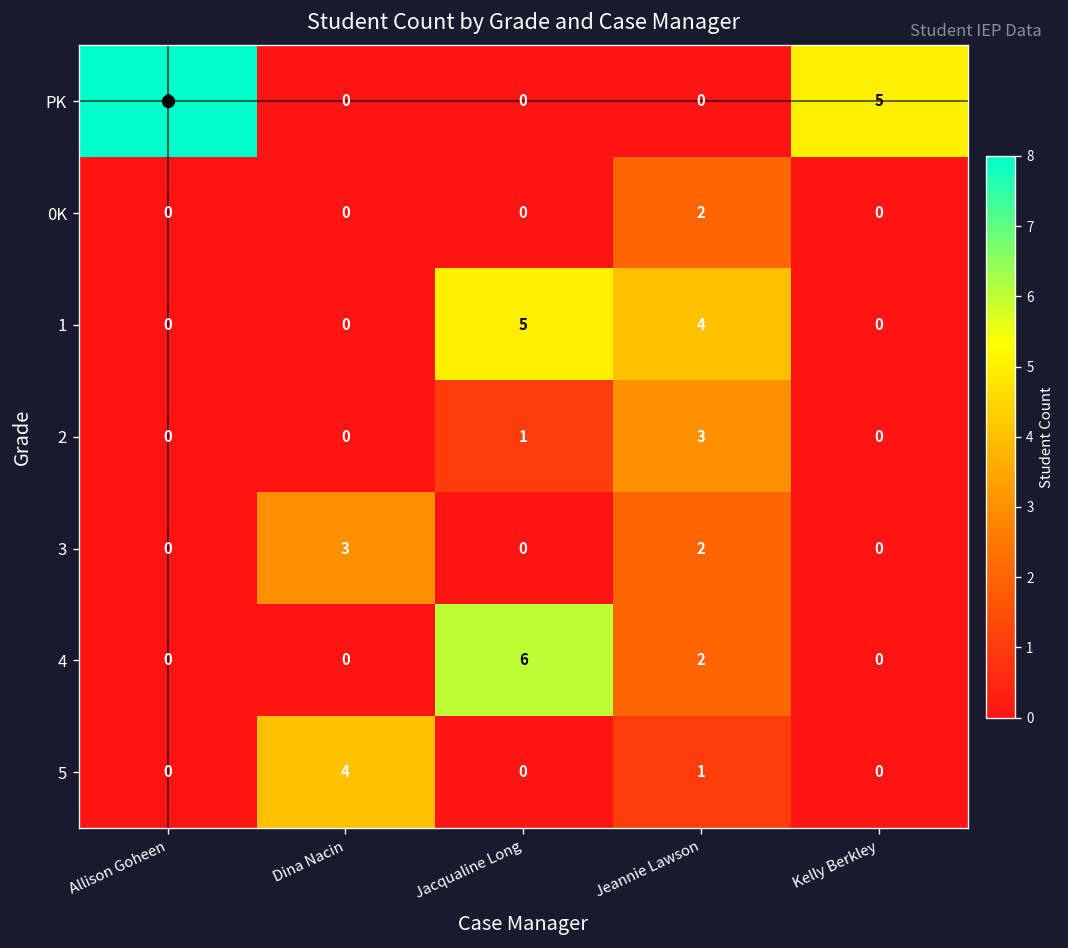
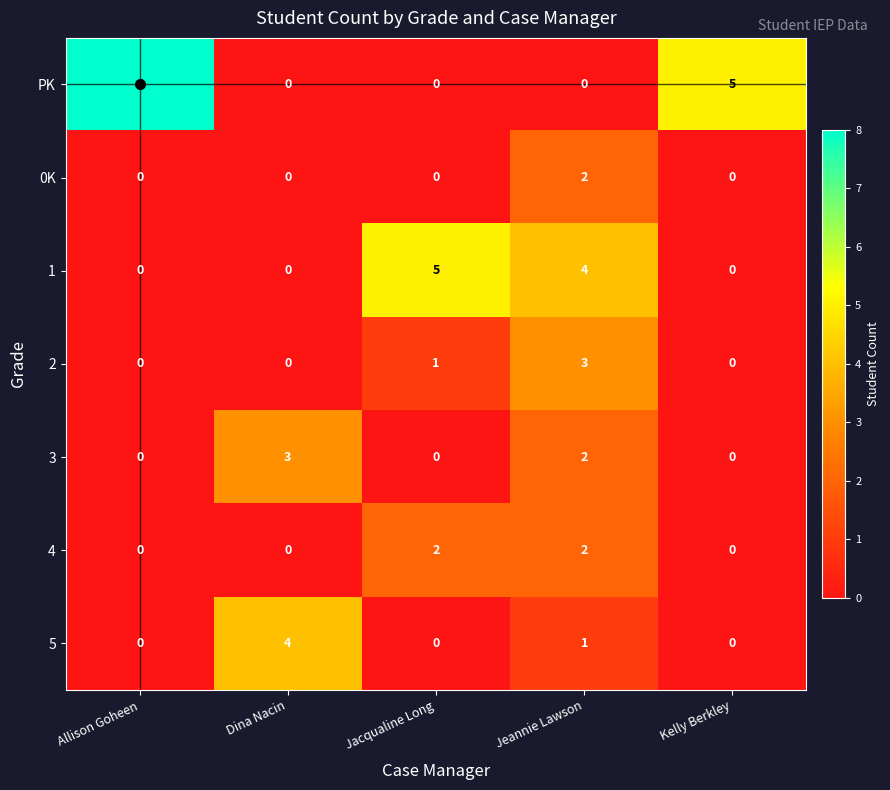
  {
    "PK": {
      "Dina Nacin": 0,
      "Jacqualine Long": 0,
      "Jeannie Lawson": 0,
      "Kelly Berkley": 5
    },
    "0K": {
      "Allison Goheen": 0,
      "Dina Nacin": 0,
      "Jacqualine Long": 0,
      "Jeannie Lawson": 2,
      "Kelly Berkley": 0
    },
    "1": {
      "Allison Goheen": 0,
      "Dina Nacin": 0,
      "Jacqualine Long": 5,
      "Jeannie Lawson": 4,
      "Kelly Berkley": 0
    },
    "2": {
      "Allison Goheen": 0,
      "Dina Nacin": 0,
      "Jacqualine Long": 1,
      "Jeannie Lawson": 3,
      "Kelly Berkley": 0
    },
    "3": {
      "Allison Goheen": 0,
      "Dina Nacin": 3,
      "Jacqualine Long": 0,
      "Jeannie Lawson": 2,
      "Kelly Berkley": 0
    },
    "4": {
      "Allison Goheen": 0,
      "Dina Nacin": 0,
-     "Jacqualine Long": 6,
+     "Jacqualine Long": 2,
      "Jeannie Lawson": 2,
      "Kelly Berkley": 0
    },
    "5": {
      "Allison Goheen": 0,
      "Dina Nacin": 4,
      "Jacqualine Long": 0,
      "Jeannie Lawson": 1,
      "Kelly Berkley": 0
    }
  }
